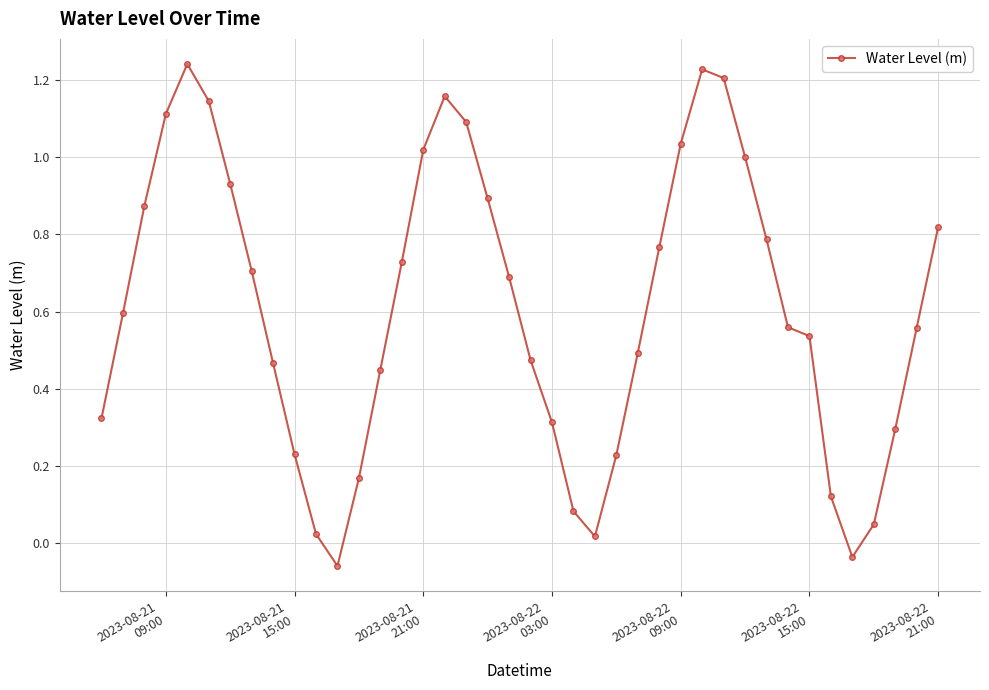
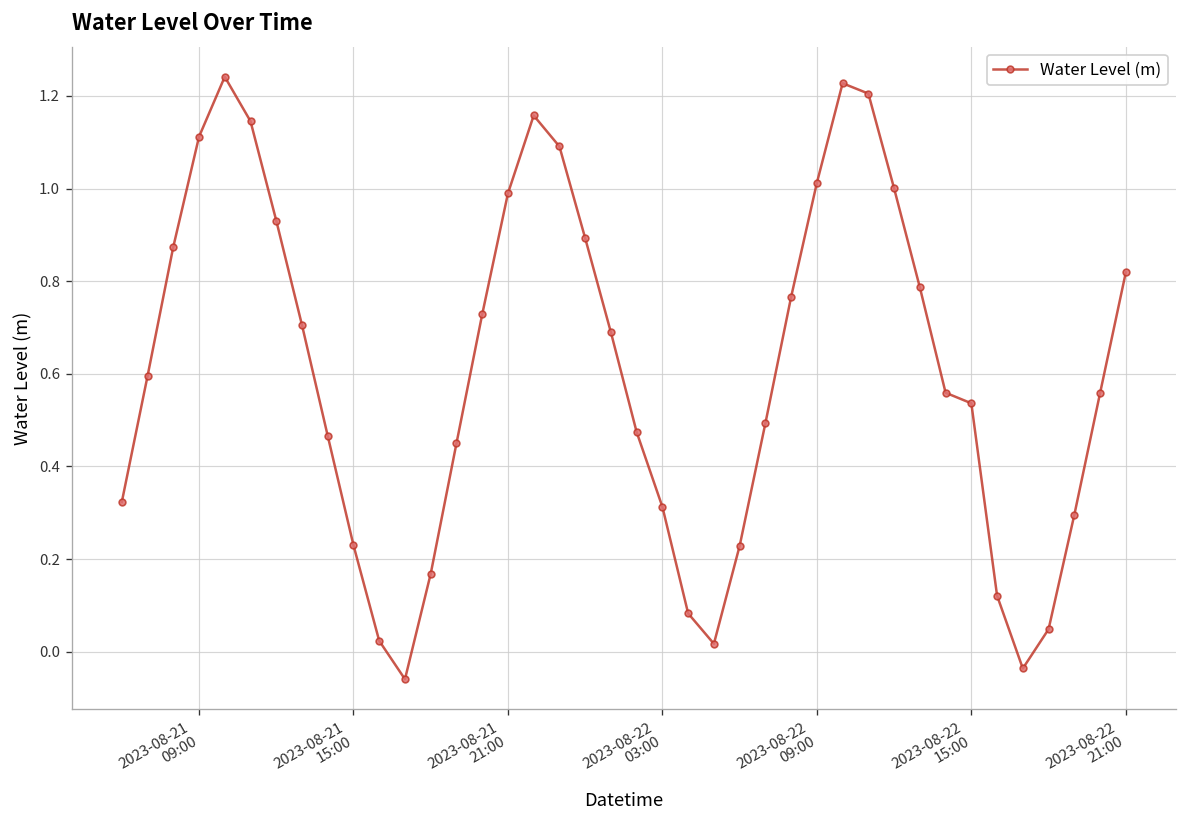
  {
    "2023-08-21 09:00": 1.11,
    "2023-08-21 15:00": 0.23,
-   "2023-08-21 21:00": 1.02,
+   "2023-08-21 21:00": 0.99,
    "2023-08-22 03:00": 0.31,
-   "2023-08-22 09:00": 1.03,
+   "2023-08-22 09:00": 1.01,
    "2023-08-22 15:00": 0.54,
    "2023-08-22 21:00": 0.82
  }
